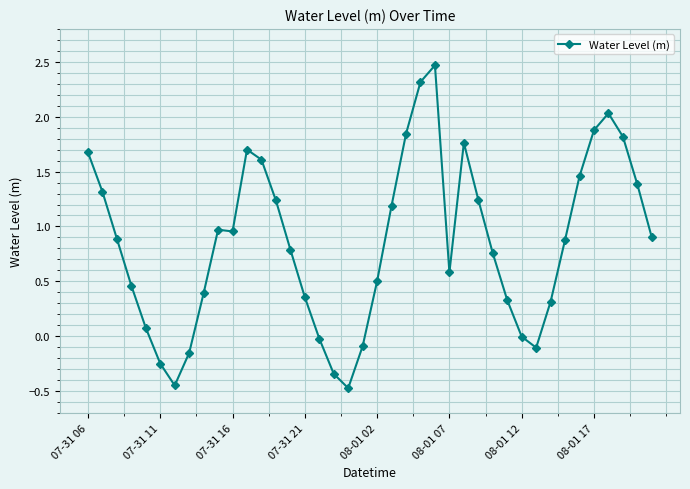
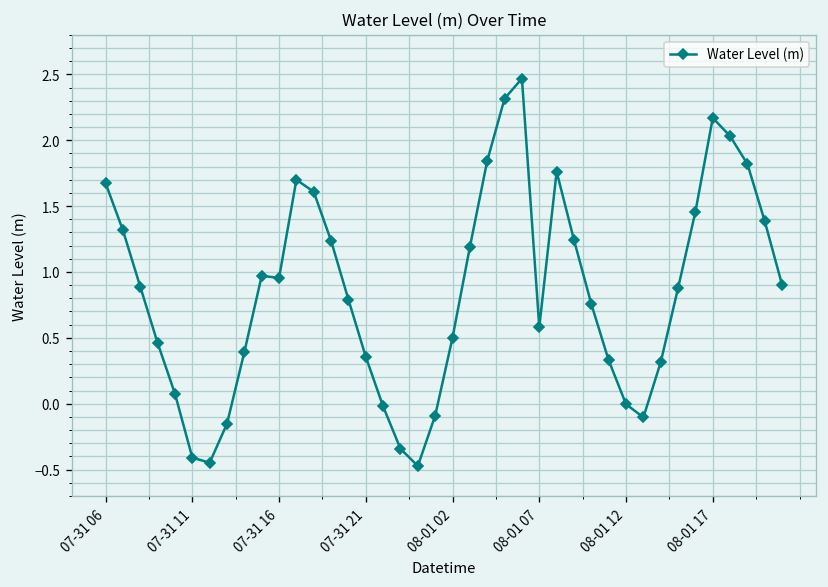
  {
    "07-31 06": 1.67,
-   "07-31 11": -0.25,
+   "07-31 11": -0.41,
    "07-31 16": 0.95,
    "07-31 21": 0.36,
    "08-01 02": 0.50,
    "08-01 07": 0.58,
    "08-01 12": 0.00,
-   "08-01 17": 1.88
+   "08-01 17": 2.17
  }
